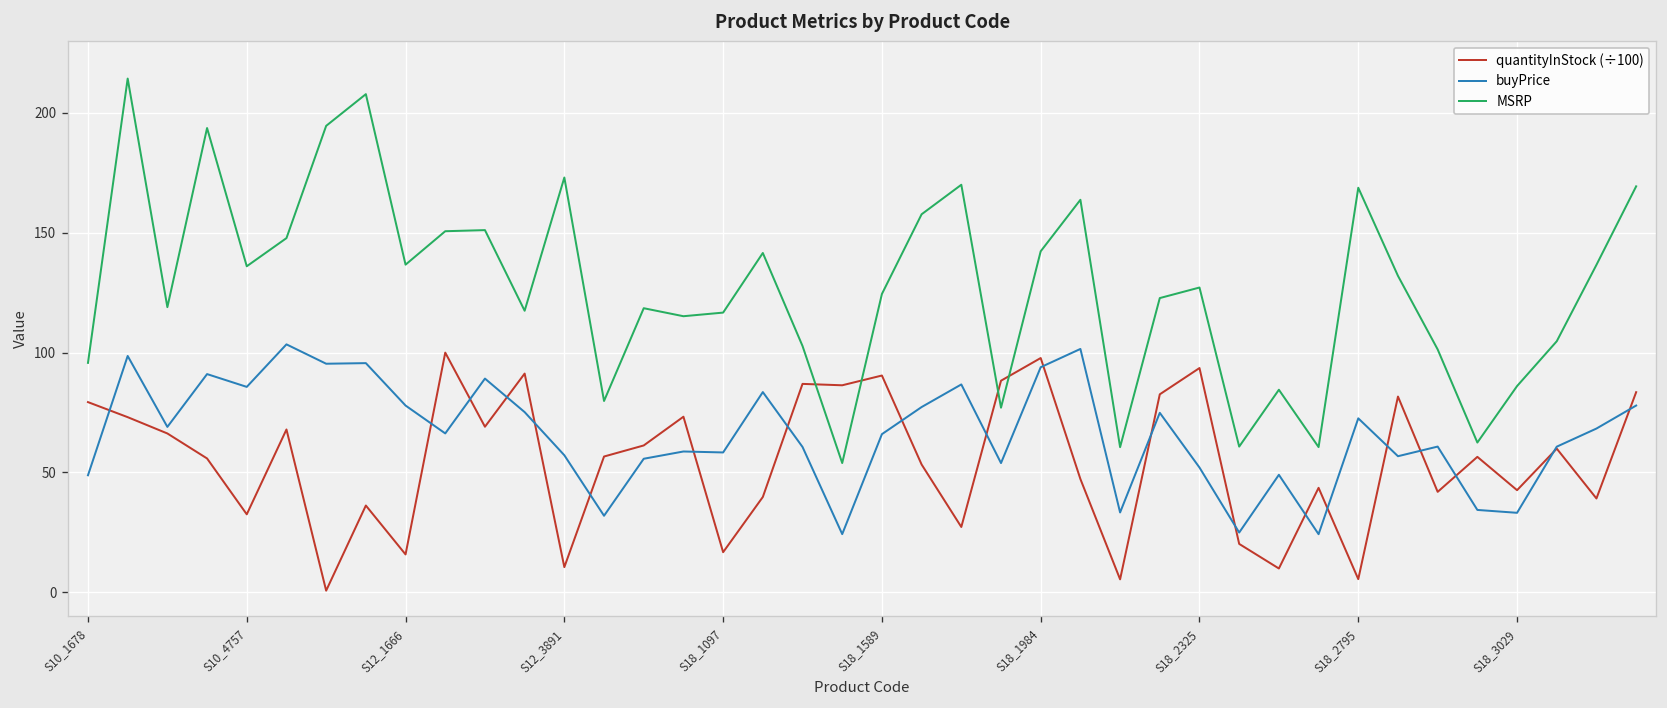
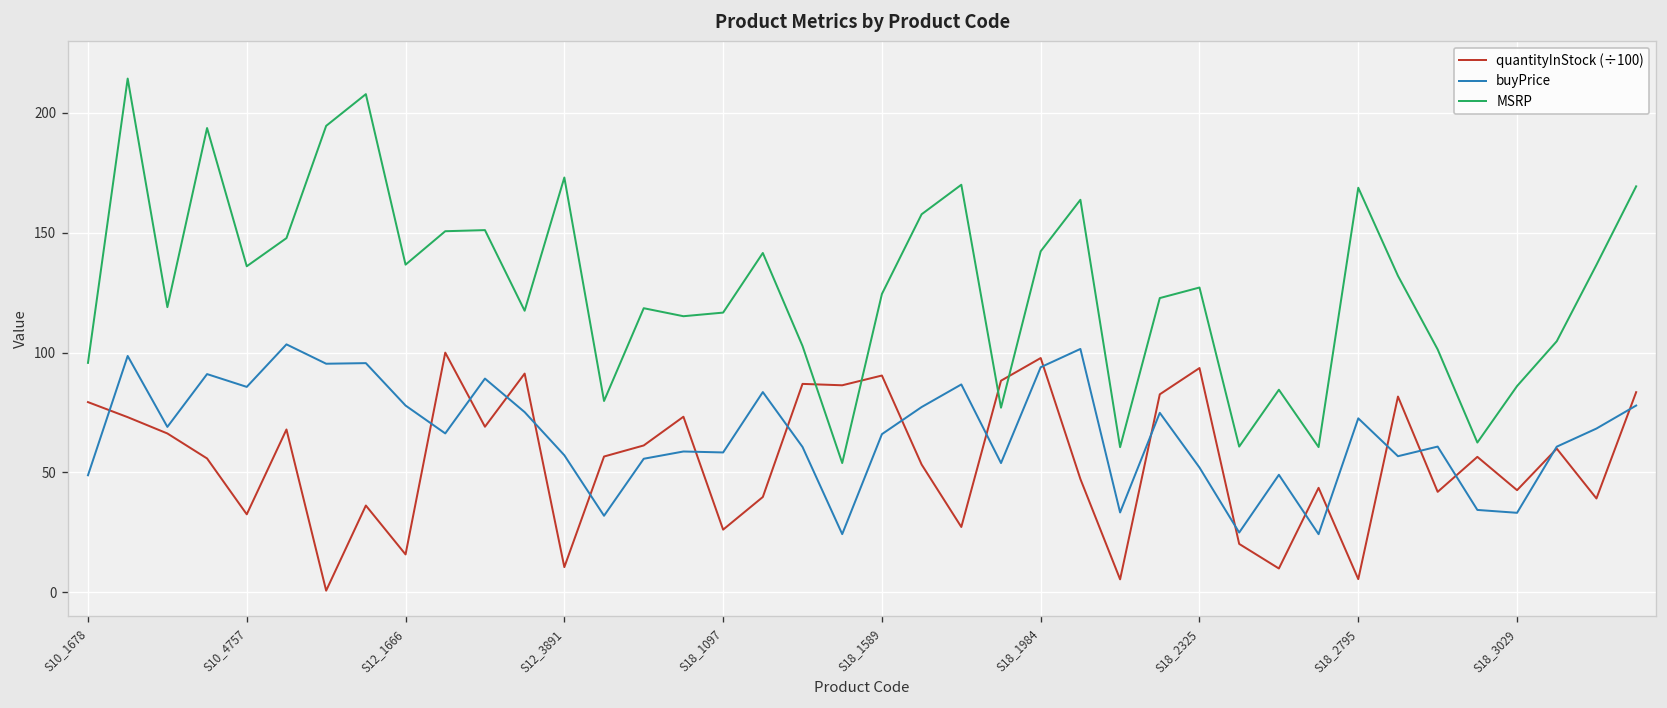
  {
    "quantityInStock (÷100)": {
      "S10_1678": 79,
      "S10_4757": 33,
      "S12_1666": 16,
      "S12_3891": 10,
-     "S18_1097": 17,
+     "S18_1097": 26,
      "S18_1589": 90,
      "S18_1984": 98,
      "S18_2325": 94,
      "S18_2795": 5,
      "S18_3029": 43
    },
    "buyPrice": {
      "S10_1678": 49,
      "S10_4757": 86,
      "S12_1666": 78,
      "S12_3891": 57,
      "S18_1097": 58,
      "S18_1589": 66,
      "S18_1984": 94,
      "S18_2325": 52,
      "S18_2795": 73,
      "S18_3029": 33
    },
    "MSRP": {
      "S10_1678": 96,
      "S10_4757": 136,
      "S12_1666": 137,
      "S12_3891": 173,
      "S18_1097": 117,
      "S18_1589": 124,
      "S18_1984": 142,
      "S18_2325": 127,
      "S18_2795": 169,
      "S18_3029": 86
    }
  }
